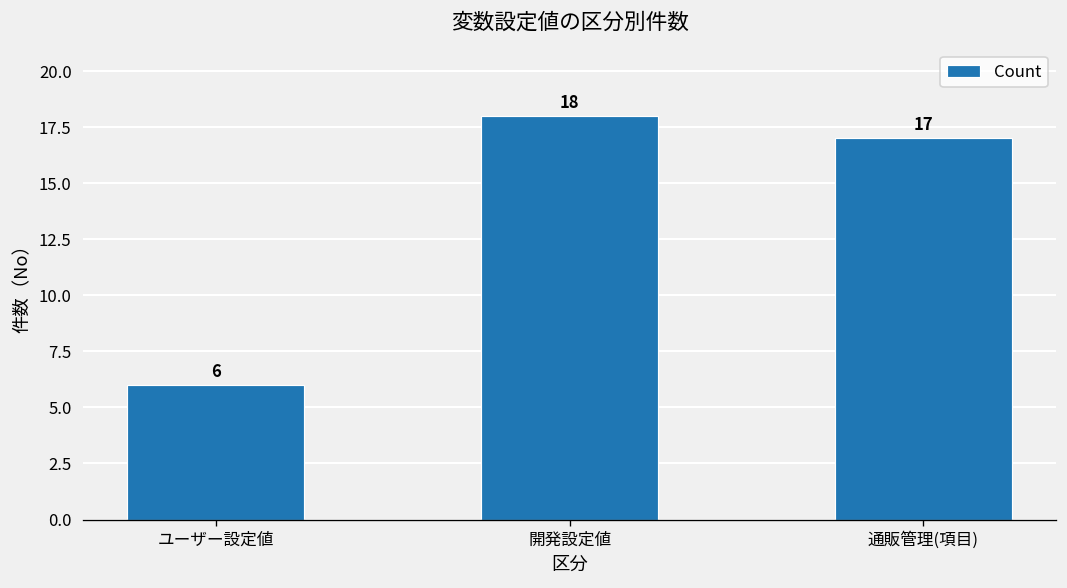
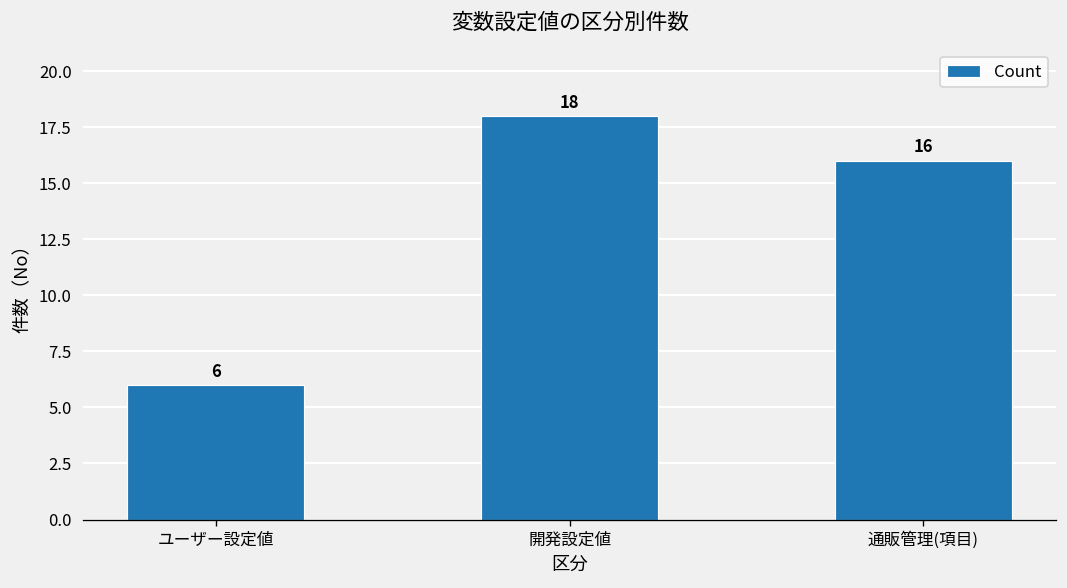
  {
    "ユーザー設定値": 6,
    "開発設定値": 18,
-   "通販管理(項目)": 17
+   "通販管理(項目)": 16
  }
